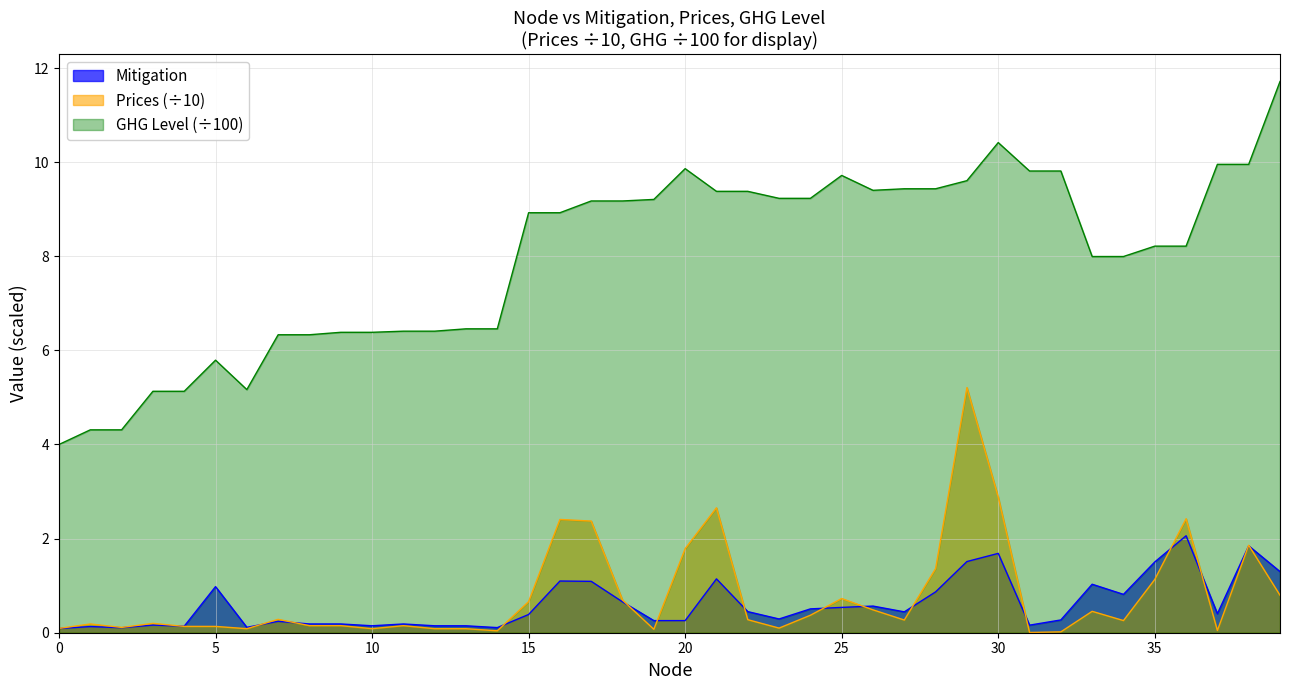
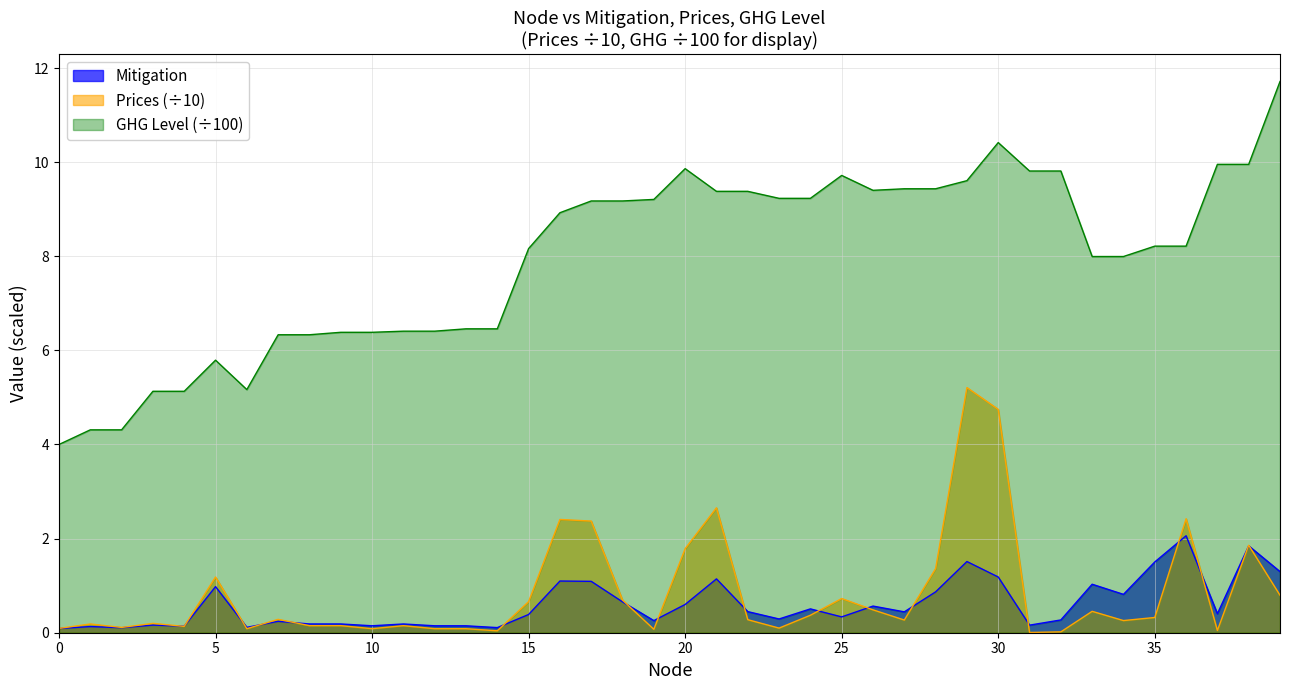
  {
    "Mitigation": {
      "5": 1.0,
      "10": 0.1,
      "15": 0.4,
-     "20": 0.3,
-     "25": 0.5,
-     "30": 1.7,
+     "20": 0.6,
+     "25": 0.3,
+     "30": 1.2,
      "35": 1.5
    },
    "Prices (÷10)": {
-     "5": 0.1,
+     "5": 1.2,
      "10": 0.1,
      "15": 0.7,
      "20": 1.8,
      "25": 0.7,
-     "30": 2.9,
-     "35": 1.1
+     "30": 4.7,
+     "35": 0.3
    },
    "GHG Level (÷100)": {
      "0": 4.0,
      "5": 5.8,
      "10": 6.4,
-     "15": 8.9,
+     "15": 8.2,
      "20": 9.9,
      "25": 9.7,
      "30": 10.4,
      "35": 8.2
    }
  }
